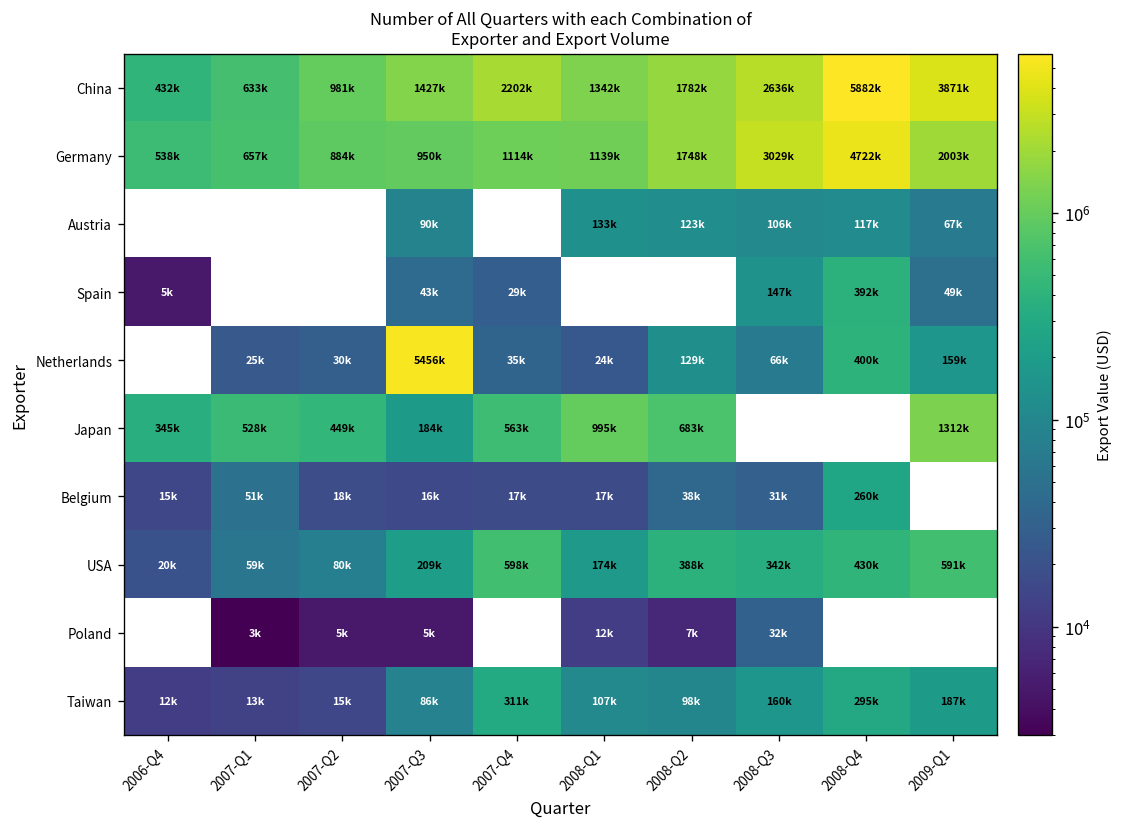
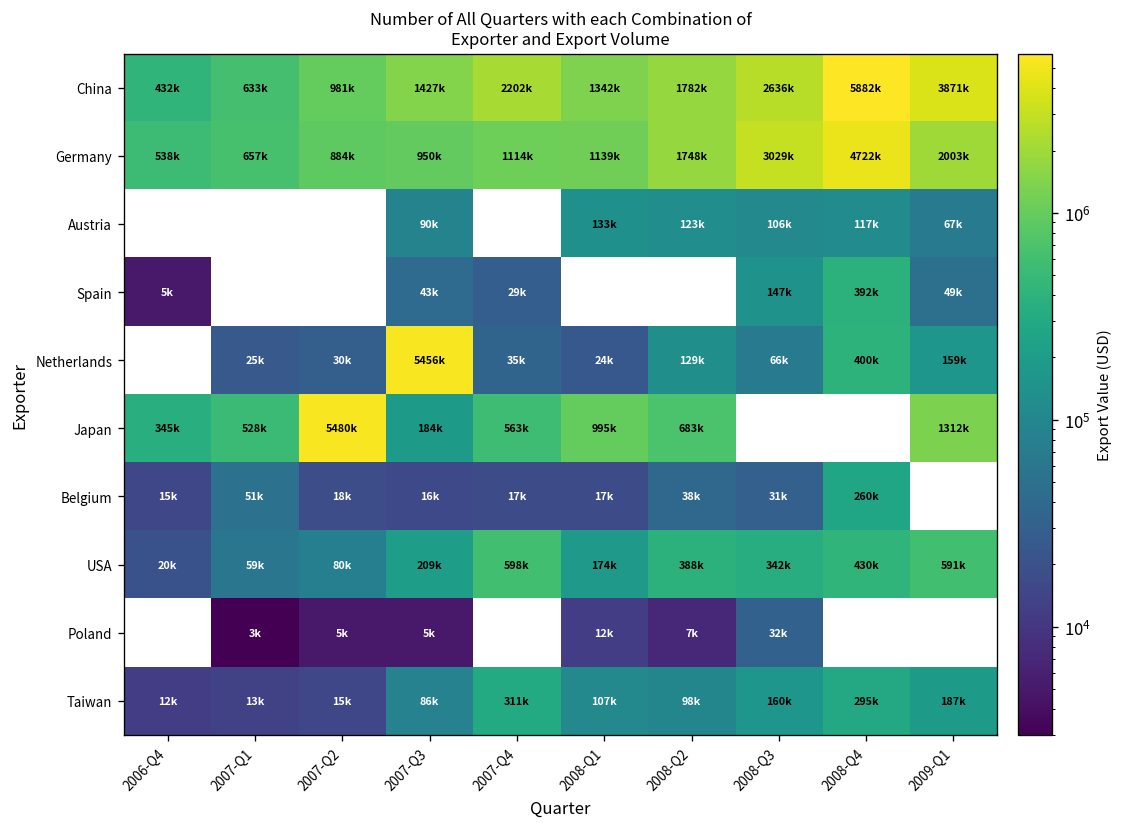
  {
    "China": {
      "2006-Q4": "432k",
      "2007-Q1": "633k",
      "2007-Q2": "981k",
      "2007-Q3": "1427k",
      "2007-Q4": "2202k",
      "2008-Q1": "1342k",
      "2008-Q2": "1782k",
      "2008-Q3": "2636k",
      "2008-Q4": "5882k",
      "2009-Q1": "3871k"
    },
    "Germany": {
      "2006-Q4": "538k",
      "2007-Q1": "657k",
      "2007-Q2": "884k",
      "2007-Q3": "950k",
      "2007-Q4": "1114k",
      "2008-Q1": "1139k",
      "2008-Q2": "1748k",
      "2008-Q3": "3029k",
      "2008-Q4": "4722k",
      "2009-Q1": "2003k"
    },
    "Austria": {
      "2007-Q3": "90k",
      "2008-Q1": "133k",
      "2008-Q2": "123k",
      "2008-Q3": "106k",
      "2008-Q4": "117k",
      "2009-Q1": "67k"
    },
    "Spain": {
      "2006-Q4": "5k",
      "2007-Q3": "43k",
      "2007-Q4": "29k",
      "2008-Q3": "147k",
      "2008-Q4": "392k",
      "2009-Q1": "49k"
    },
    "Netherlands": {
      "2007-Q1": "25k",
      "2007-Q2": "30k",
      "2007-Q3": "5456k",
      "2007-Q4": "35k",
      "2008-Q1": "24k",
      "2008-Q2": "129k",
      "2008-Q3": "66k",
      "2008-Q4": "400k",
      "2009-Q1": "159k"
    },
    "Japan": {
      "2006-Q4": "345k",
      "2007-Q1": "528k",
-     "2007-Q2": "449k",
+     "2007-Q2": "5480k",
      "2007-Q3": "184k",
      "2007-Q4": "563k",
      "2008-Q1": "995k",
      "2008-Q2": "683k",
      "2009-Q1": "1312k"
    },
    "Belgium": {
      "2006-Q4": "15k",
      "2007-Q1": "51k",
      "2007-Q2": "18k",
      "2007-Q3": "16k",
      "2007-Q4": "17k",
      "2008-Q1": "17k",
      "2008-Q2": "38k",
      "2008-Q3": "31k",
      "2008-Q4": "260k"
    },
    "USA": {
      "2006-Q4": "20k",
      "2007-Q1": "59k",
      "2007-Q2": "80k",
      "2007-Q3": "209k",
      "2007-Q4": "598k",
      "2008-Q1": "174k",
      "2008-Q2": "388k",
      "2008-Q3": "342k",
      "2008-Q4": "430k",
      "2009-Q1": "591k"
    },
    "Poland": {
      "2007-Q1": "3k",
      "2007-Q2": "5k",
      "2007-Q3": "5k",
      "2008-Q1": "12k",
      "2008-Q2": "7k",
      "2008-Q3": "32k"
    },
    "Taiwan": {
      "2006-Q4": "12k",
      "2007-Q1": "13k",
      "2007-Q2": "15k",
      "2007-Q3": "86k",
      "2007-Q4": "311k",
      "2008-Q1": "107k",
      "2008-Q2": "98k",
      "2008-Q3": "160k",
      "2008-Q4": "295k",
      "2009-Q1": "187k"
    }
  }
